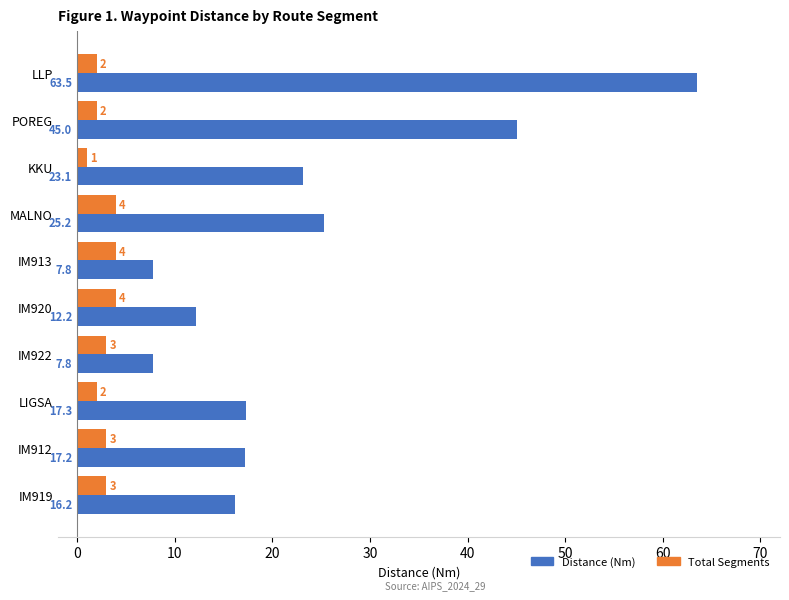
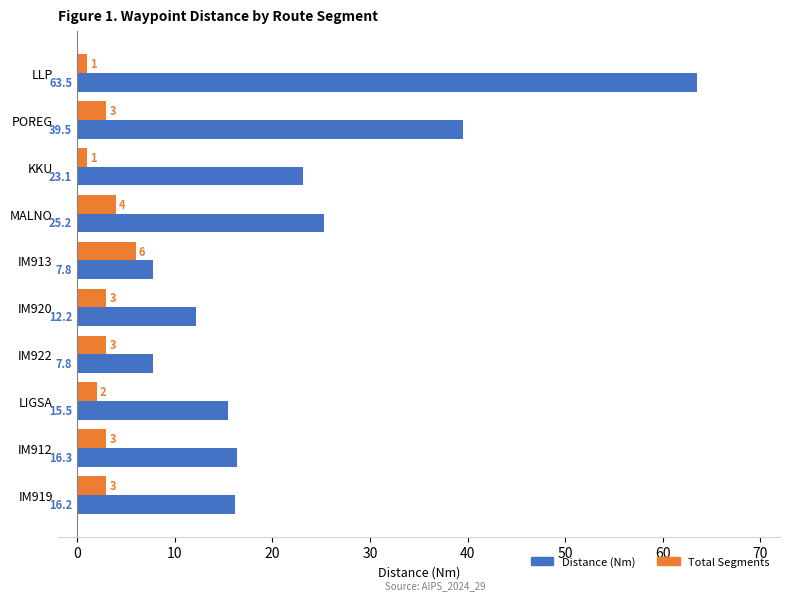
  {
    "Distance (Nm)": {
-     "POREG": 45.0,
-     "LIGSA": 17.3,
-     "IM912": 17.2
+     "POREG": 39.5,
+     "LIGSA": 15.5,
+     "IM912": 16.3
    },
    "Total Segments": {
-     "LLP": 2,
-     "POREG": 2,
+     "LLP": 1,
+     "POREG": 3,
      "KKU": 1,
      "MALNO": 4,
-     "IM913": 4,
-     "IM920": 4,
+     "IM913": 6,
+     "IM920": 3,
      "IM922": 3,
      "LIGSA": 2,
      "IM912": 3,
      "IM919": 3
    }
  }
